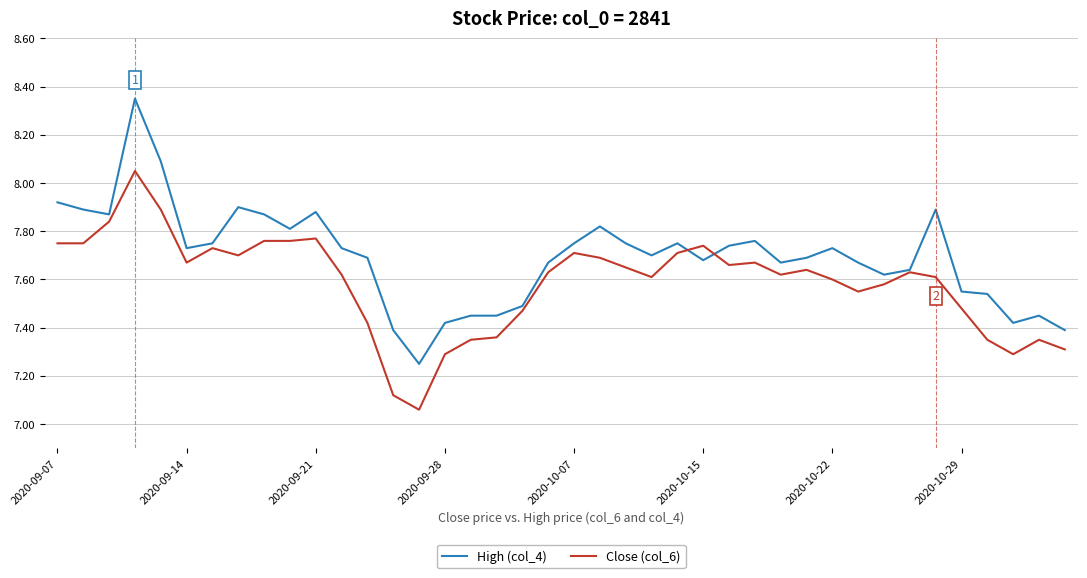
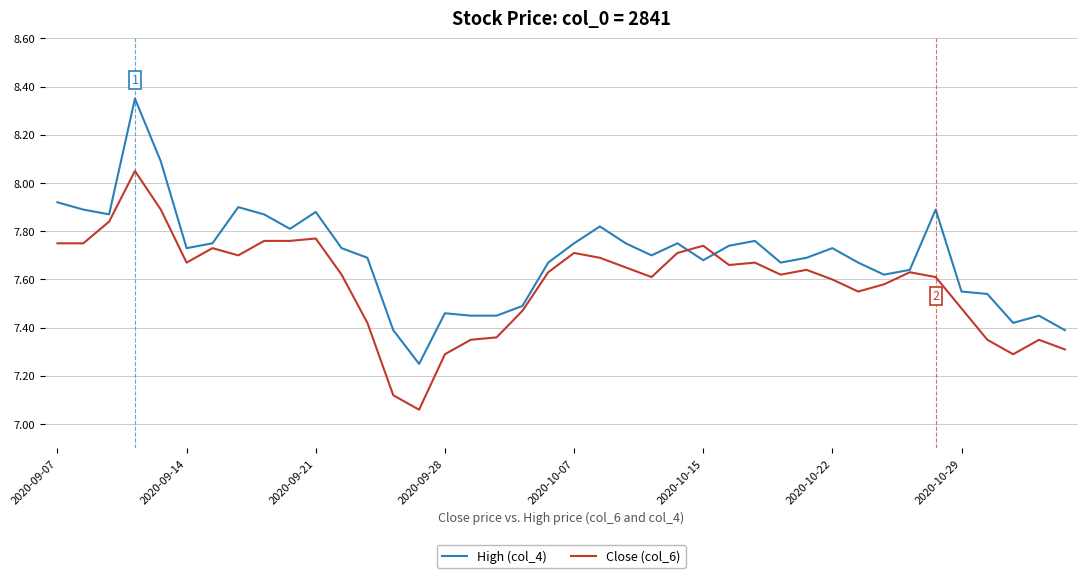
  {
    "High (col_4)": {
      "2020-09-07": 7.92,
      "2020-09-14": 7.73,
      "2020-09-21": 7.88,
-     "2020-09-28": 7.42,
+     "2020-09-28": 7.46,
      "2020-10-07": 7.75,
      "2020-10-15": 7.68,
      "2020-10-22": 7.73,
      "2020-10-29": 7.55
    },
    "Close (col_6)": {
      "2020-09-07": 7.75,
      "2020-09-14": 7.67,
      "2020-09-21": 7.77,
      "2020-09-28": 7.29,
      "2020-10-07": 7.71,
      "2020-10-15": 7.74,
      "2020-10-22": 7.60,
      "2020-10-29": 7.48
    }
  }
